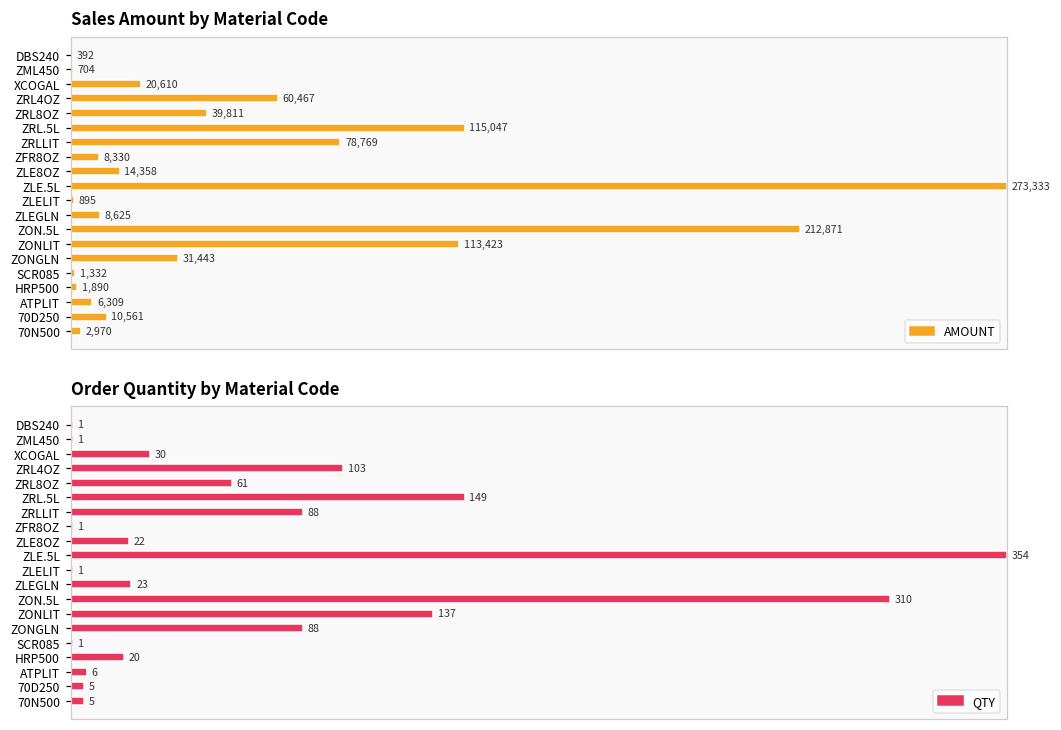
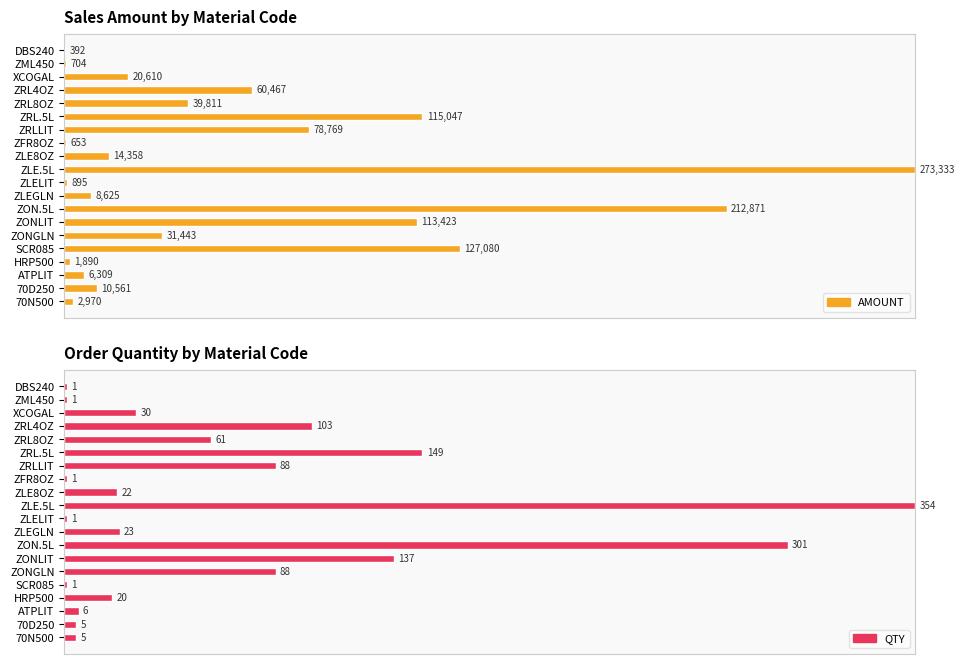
  {
    "Sales Amount by Material Code": {
-     "ZFR8OZ": "8,330",
-     "SCR085": "1,332"
+     "ZFR8OZ": "653",
+     "SCR085": "127,080"
    },
    "Order Quantity by Material Code": {
-     "ZON.5L": "310"
+     "ZON.5L": "301"
    }
  }
